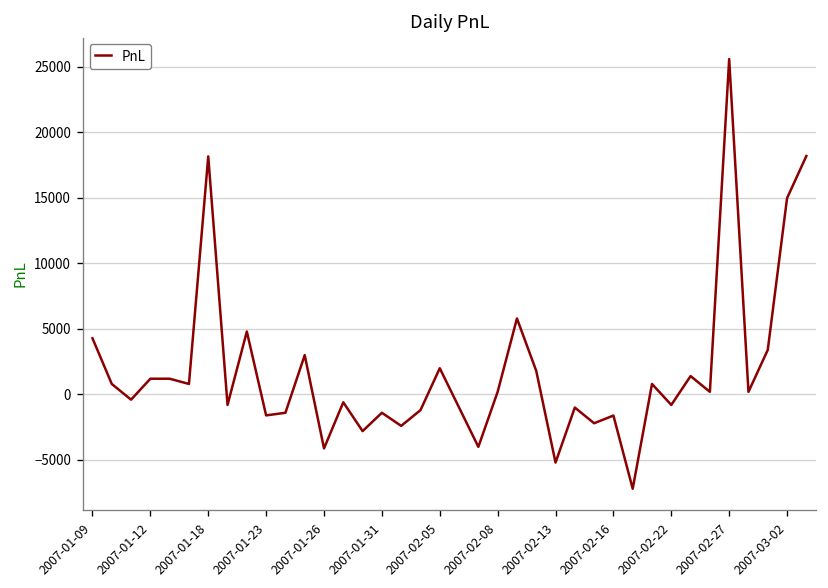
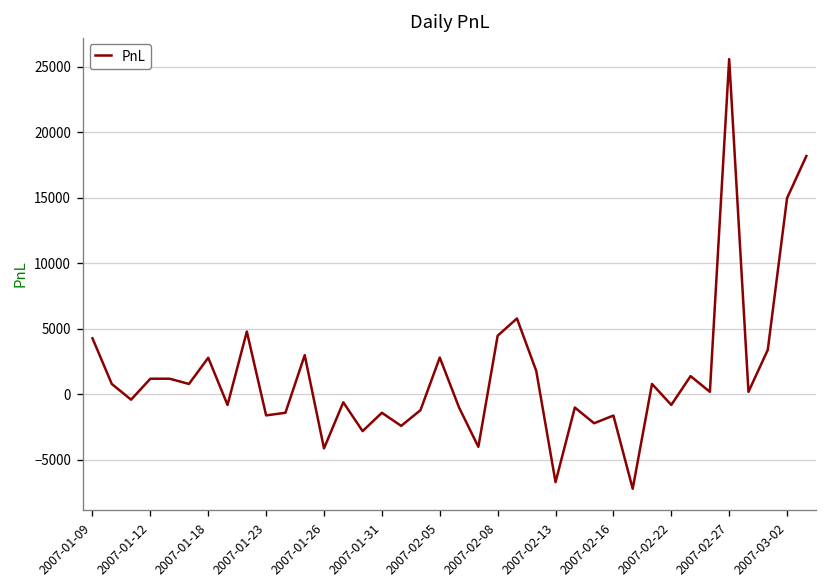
  {
    "2007-01-09": 4300,
    "2007-01-12": 1200,
-   "2007-01-18": 18200,
+   "2007-01-18": 2800,
    "2007-01-23": -1600,
    "2007-01-26": -4100,
    "2007-01-31": -1400,
-   "2007-02-05": 2000,
-   "2007-02-08": 200,
-   "2007-02-13": -5200,
+   "2007-02-05": 2800,
+   "2007-02-08": 4500,
+   "2007-02-13": -6700,
    "2007-02-16": -1600,
    "2007-02-22": -800,
    "2007-02-27": 25600,
    "2007-03-02": 15000
  }
